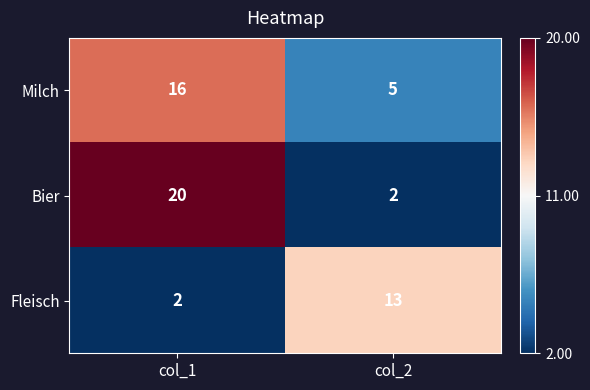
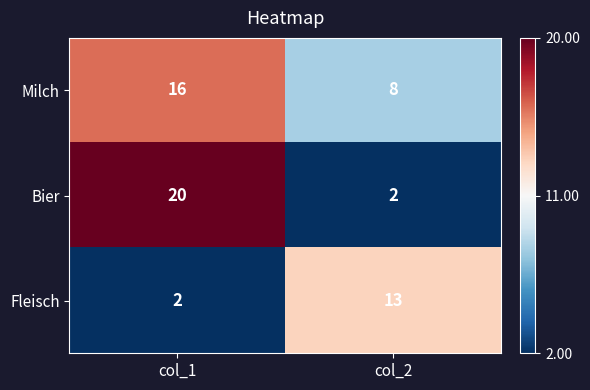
  {
    "Milch": {
      "col_1": 16,
-     "col_2": 5
+     "col_2": 8
    },
    "Bier": {
      "col_1": 20,
      "col_2": 2
    },
    "Fleisch": {
      "col_1": 2,
      "col_2": 13
    }
  }
